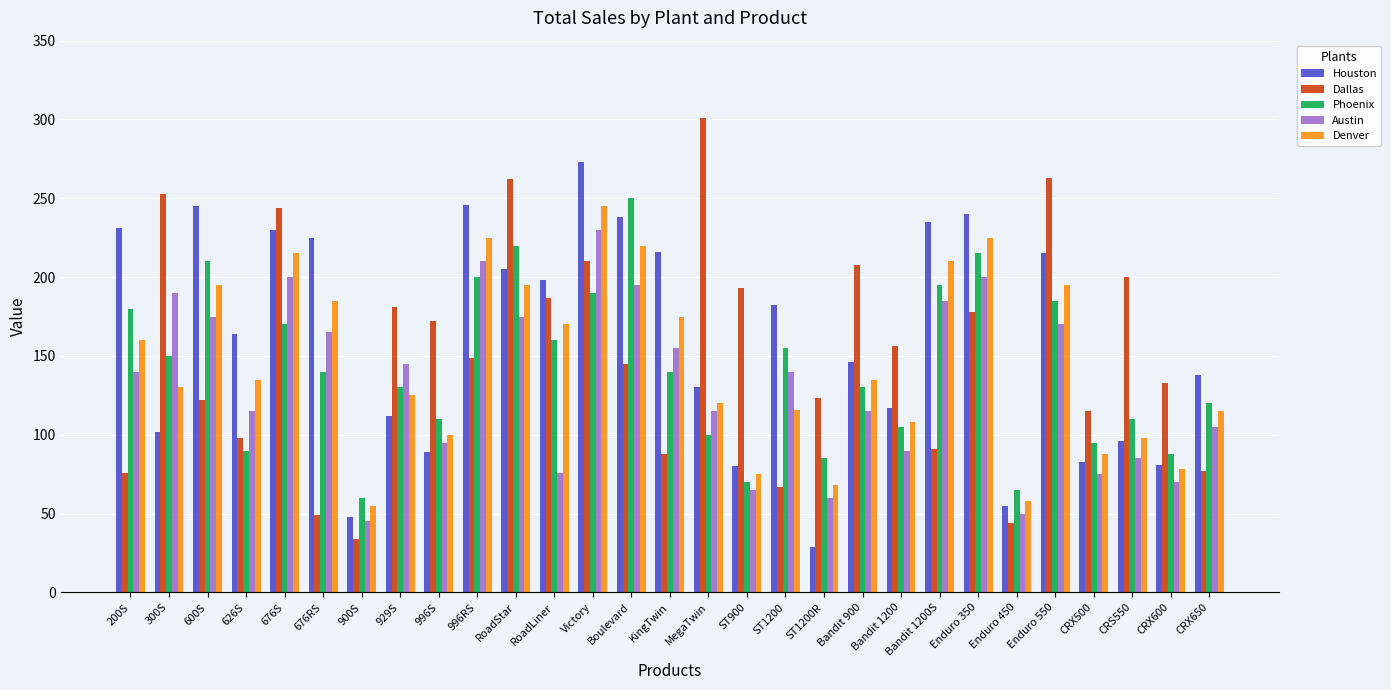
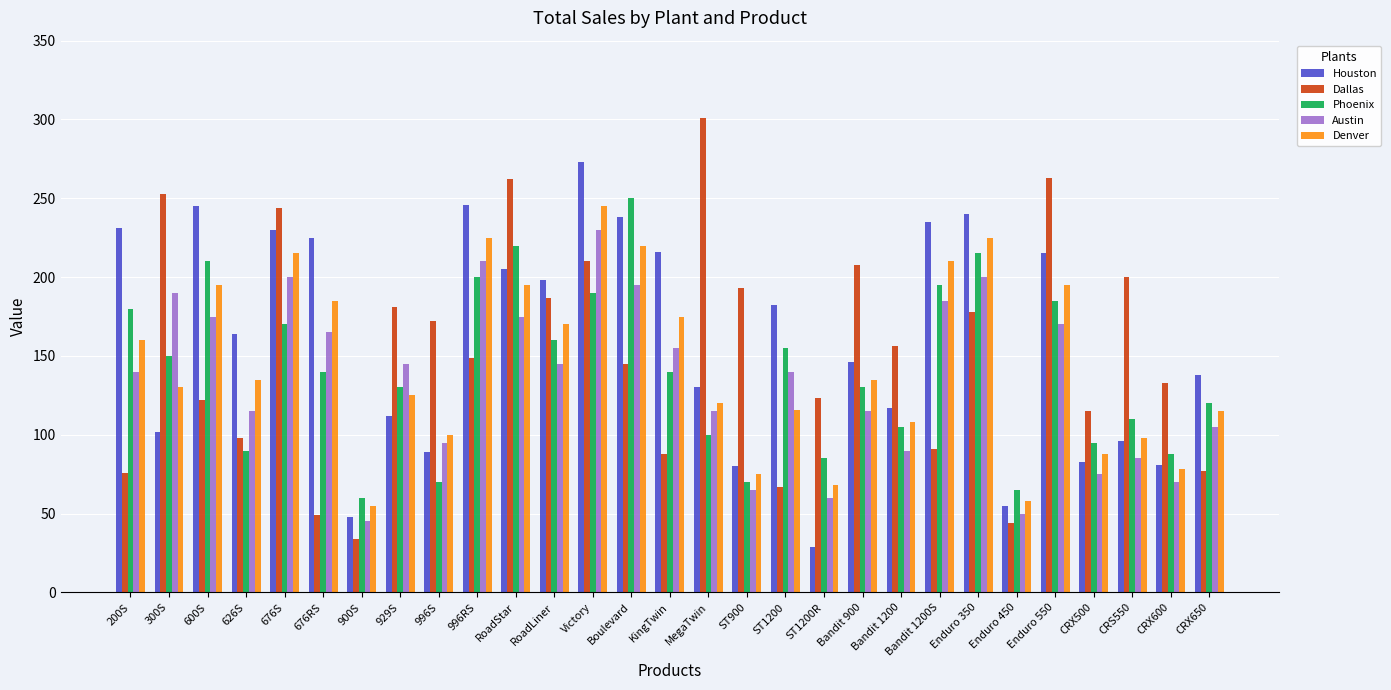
  {
    "Houston": {
      "200S": 231,
      "300S": 102,
      "600S": 245,
      "626S": 164,
      "676S": 230,
      "676RS": 225,
      "900S": 48,
      "929S": 112,
      "996S": 89,
      "996RS": 246,
      "RoadStar": 205,
      "RoadLiner": 198,
      "Victory": 273,
      "Boulevard": 238,
      "KingTwin": 216,
      "MegaTwin": 130,
      "ST900": 80,
      "ST1200": 182,
      "ST1200R": 29,
      "Bandit 900": 146,
      "Bandit 1200": 117,
      "Bandit 1200S": 235,
      "Enduro 350": 240,
      "Enduro 450": 55,
      "Enduro 550": 215,
      "CRX500": 83,
      "CRS550": 96,
      "CRX600": 81,
      "CRX650": 138
    },
    "Dallas": {
      "200S": 76,
      "300S": 253,
      "600S": 122,
      "626S": 98,
      "676S": 244,
      "676RS": 49,
      "900S": 34,
      "929S": 181,
      "996S": 172,
      "996RS": 149,
      "RoadStar": 262,
      "RoadLiner": 187,
      "Victory": 210,
      "Boulevard": 145,
      "KingTwin": 88,
      "MegaTwin": 301,
      "ST900": 193,
      "ST1200": 67,
      "ST1200R": 123,
      "Bandit 900": 208,
      "Bandit 1200": 156,
      "Bandit 1200S": 91,
      "Enduro 350": 178,
      "Enduro 450": 44,
      "Enduro 550": 263,
      "CRX500": 115,
      "CRS550": 200,
      "CRX600": 133,
      "CRX650": 77
    },
    "Phoenix": {
      "200S": 180,
      "300S": 150,
      "600S": 210,
      "626S": 90,
      "676S": 170,
      "676RS": 140,
      "900S": 60,
      "929S": 130,
-     "996S": 110,
+     "996S": 70,
      "996RS": 200,
      "RoadStar": 220,
      "RoadLiner": 160,
      "Victory": 190,
      "Boulevard": 250,
      "KingTwin": 140,
      "MegaTwin": 100,
      "ST900": 70,
      "ST1200": 155,
      "ST1200R": 85,
      "Bandit 900": 130,
      "Bandit 1200": 105,
      "Bandit 1200S": 195,
      "Enduro 350": 215,
      "Enduro 450": 65,
      "Enduro 550": 185,
      "CRX500": 95,
      "CRS550": 110,
      "CRX600": 88,
      "CRX650": 120
    },
    "Austin": {
      "200S": 140,
      "300S": 190,
      "600S": 175,
      "626S": 115,
      "676S": 200,
      "676RS": 165,
      "900S": 45,
      "929S": 145,
      "996S": 95,
      "996RS": 210,
      "RoadStar": 175,
-     "RoadLiner": 76,
+     "RoadLiner": 145,
      "Victory": 230,
      "Boulevard": 195,
      "KingTwin": 155,
      "MegaTwin": 115,
      "ST900": 65,
      "ST1200": 140,
      "ST1200R": 60,
      "Bandit 900": 115,
      "Bandit 1200": 90,
      "Bandit 1200S": 185,
      "Enduro 350": 200,
      "Enduro 450": 50,
      "Enduro 550": 170,
      "CRX500": 75,
      "CRS550": 85,
      "CRX600": 70,
      "CRX650": 105
    },
    "Denver": {
      "200S": 160,
      "300S": 130,
      "600S": 195,
      "626S": 135,
      "676S": 215,
      "676RS": 185,
      "900S": 55,
      "929S": 125,
      "996S": 100,
      "996RS": 225,
      "RoadStar": 195,
      "RoadLiner": 170,
      "Victory": 245,
      "Boulevard": 220,
      "KingTwin": 175,
      "MegaTwin": 120,
      "ST900": 75,
      "ST1200": 116,
      "ST1200R": 68,
      "Bandit 900": 135,
      "Bandit 1200": 108,
      "Bandit 1200S": 210,
      "Enduro 350": 225,
      "Enduro 450": 58,
      "Enduro 550": 195,
      "CRX500": 88,
      "CRS550": 98,
      "CRX600": 78,
      "CRX650": 115
    }
  }
